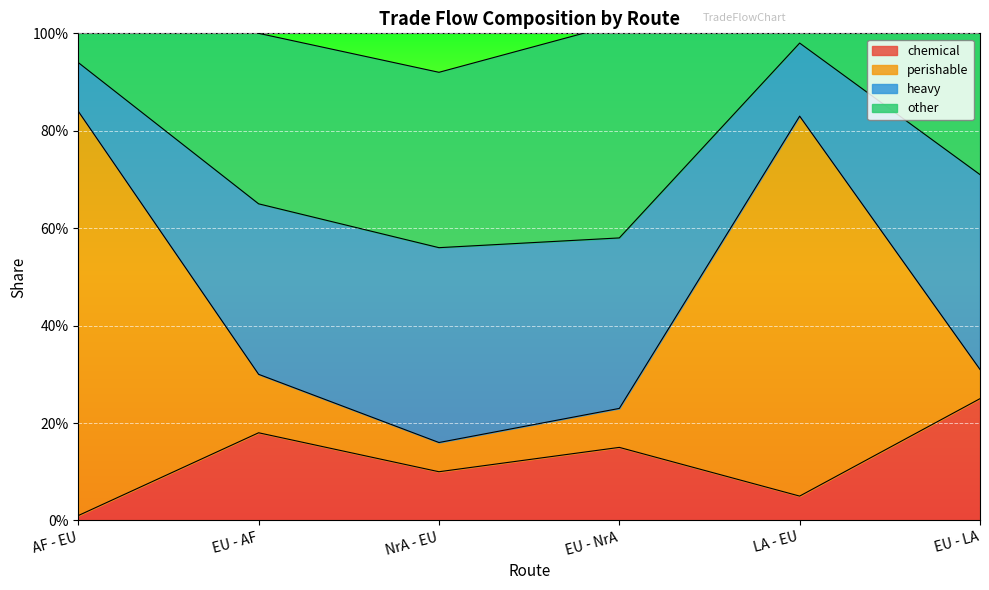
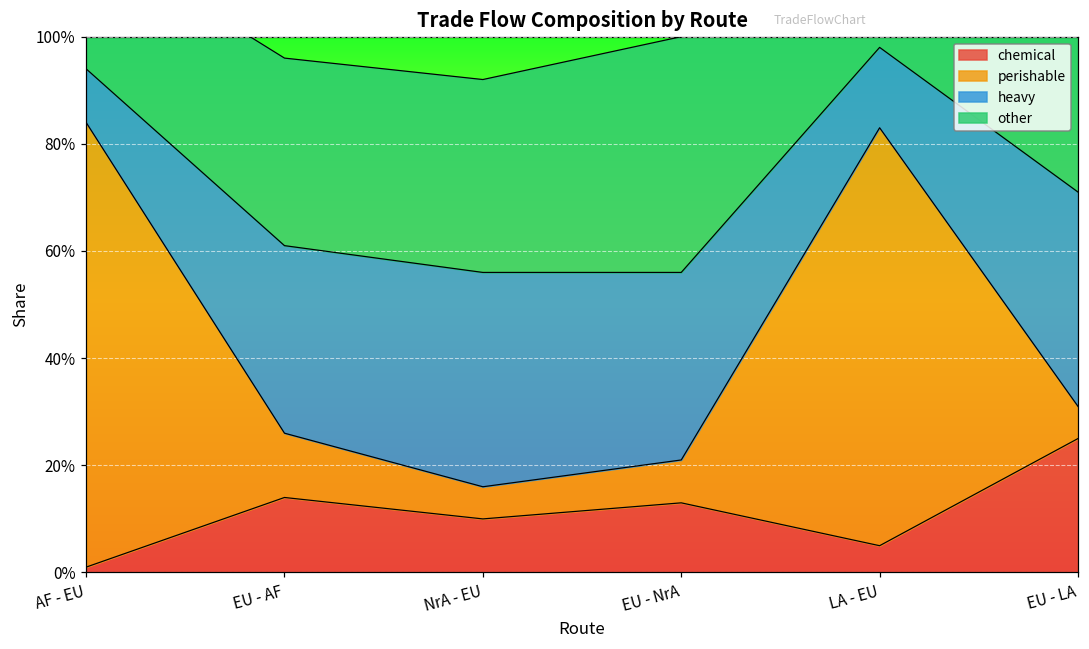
  {
    "chemical": {
      "AF - EU": "1%",
-     "EU - AF": "18%",
+     "EU - AF": "14%",
      "NrA - EU": "10%",
-     "EU - NrA": "15%",
+     "EU - NrA": "13%",
      "LA - EU": "5%",
      "EU - LA": "25%"
    },
    "perishable": {
      "AF - EU": "83%",
      "EU - AF": "12%",
      "NrA - EU": "6%",
      "EU - NrA": "8%",
      "LA - EU": "78%",
      "EU - LA": "6%"
    },
    "heavy": {
      "AF - EU": "10%",
      "EU - AF": "35%",
      "NrA - EU": "40%",
      "EU - NrA": "35%",
      "LA - EU": "15%",
      "EU - LA": "40%"
    },
    "other": {
      "EU - AF": "35%",
      "NrA - EU": "36%"
    }
  }
